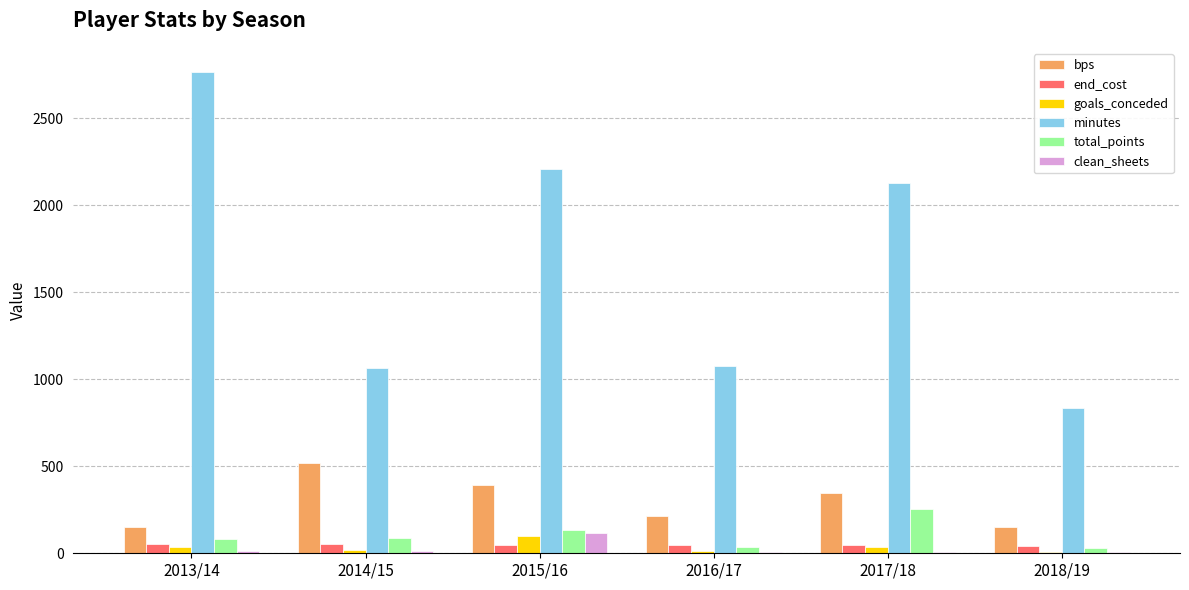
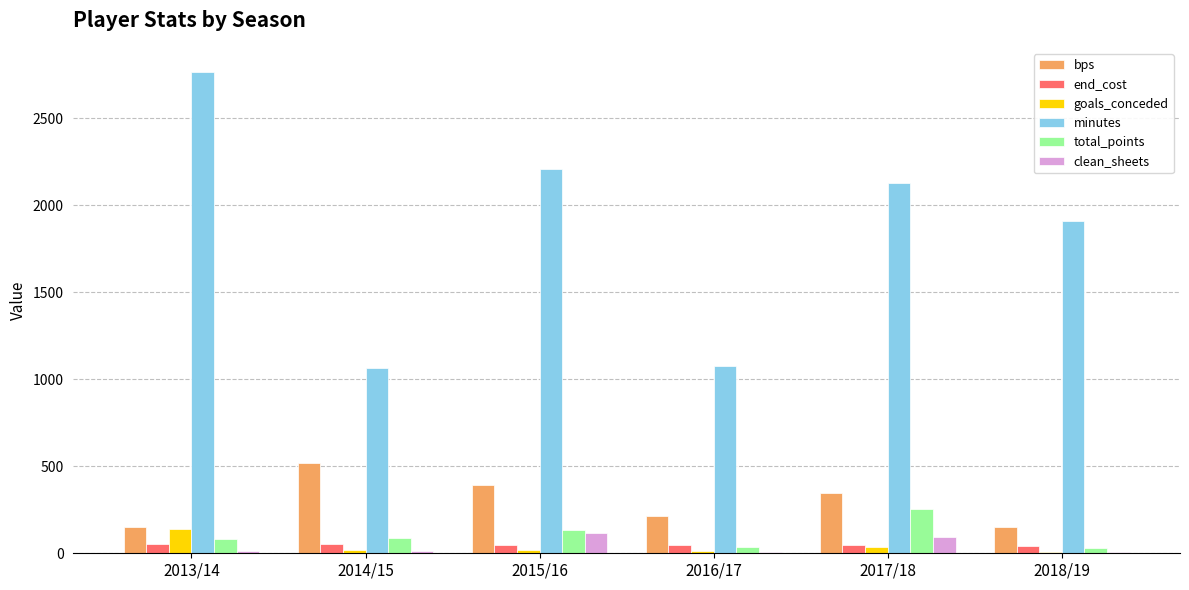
  {
    "goals_conceded": {
-     "2013/14": 40,
+     "2013/14": 140,
      "2014/15": 20,
-     "2015/16": 100,
+     "2015/16": 20,
      "2017/18": 40
    },
    "minutes": {
      "2013/14": 2770,
      "2014/15": 1060,
      "2015/16": 2210,
      "2016/17": 1070,
      "2017/18": 2120,
-     "2018/19": 830
+     "2018/19": 1910
    },
    "total_points": {
      "2013/14": 80,
      "2014/15": 90,
      "2015/16": 130,
      "2016/17": 40,
      "2017/18": 250,
      "2018/19": 30
    },
    "clean_sheets": {
      "2015/16": 120,
-     "2017/18": 10
+     "2017/18": 90
    }
  }
